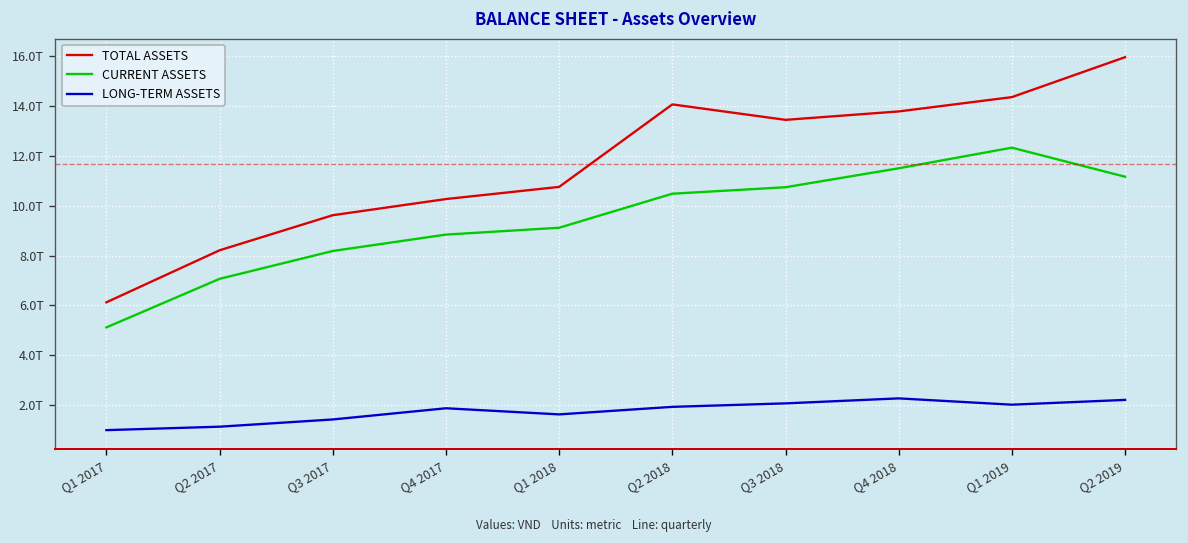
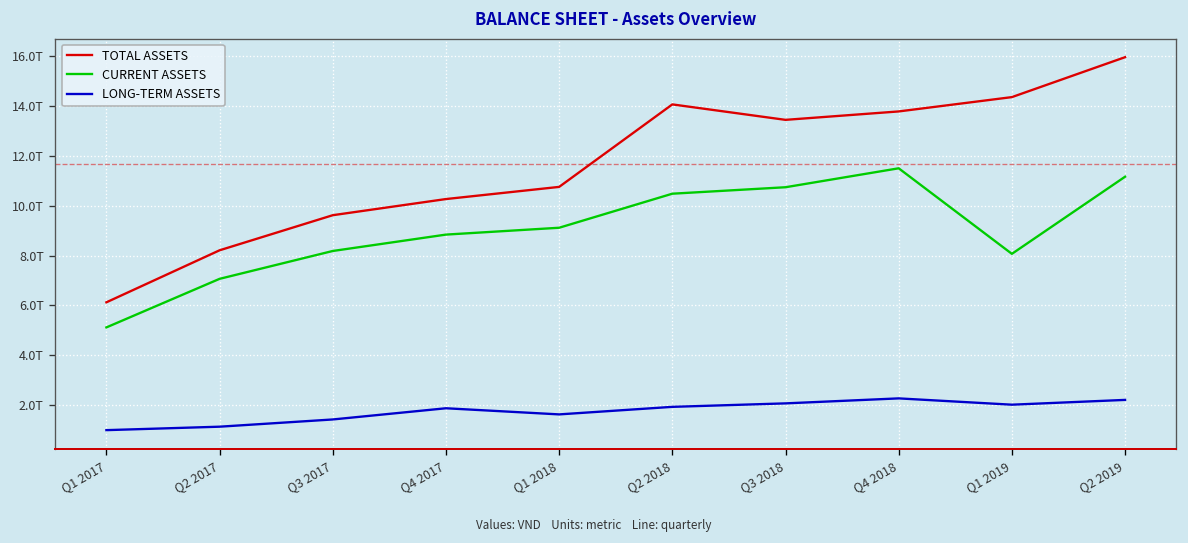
  {
    "TOTAL ASSETS": {
      "Q1 2017": "6.1T",
      "Q2 2017": "8.2T",
      "Q3 2017": "9.6T",
      "Q4 2017": "10.3T",
      "Q1 2018": "10.8T",
      "Q2 2018": "14.1T",
      "Q3 2018": "13.4T",
      "Q4 2018": "13.8T",
      "Q1 2019": "14.3T",
      "Q2 2019": "15.9T"
    },
    "CURRENT ASSETS": {
      "Q1 2017": "5.1T",
      "Q2 2017": "7.1T",
      "Q3 2017": "8.2T",
      "Q4 2017": "8.8T",
      "Q1 2018": "9.1T",
      "Q2 2018": "10.5T",
      "Q3 2018": "10.7T",
      "Q4 2018": "11.5T",
-     "Q1 2019": "12.3T",
+     "Q1 2019": "8.1T",
      "Q2 2019": "11.2T"
    },
    "LONG-TERM ASSETS": {
      "Q1 2017": "1.0T",
      "Q2 2017": "1.1T",
      "Q3 2017": "1.4T",
      "Q4 2017": "1.9T",
      "Q1 2018": "1.6T",
      "Q2 2018": "1.9T",
      "Q3 2018": "2.1T",
      "Q4 2018": "2.3T",
      "Q1 2019": "2.0T",
      "Q2 2019": "2.2T"
    }
  }
